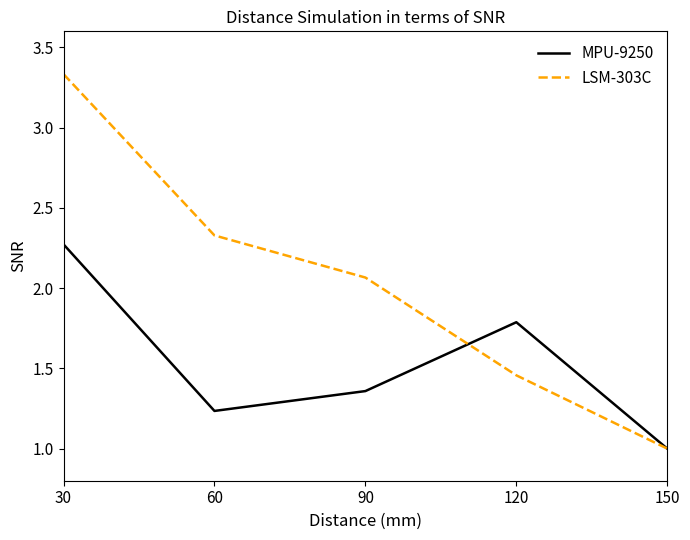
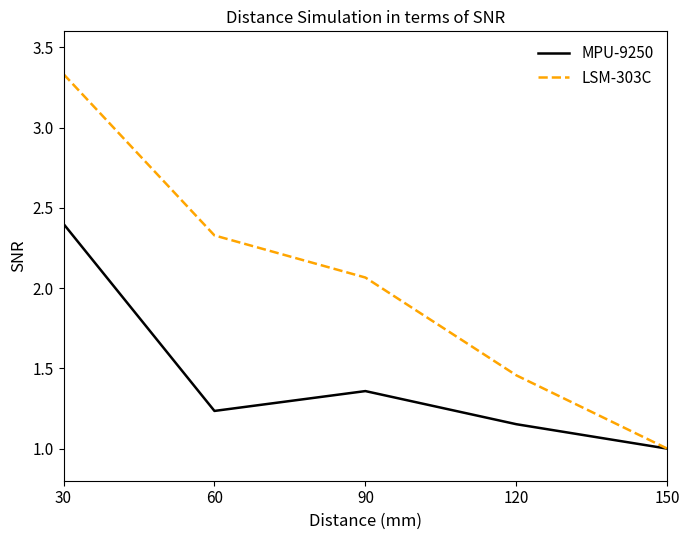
  {
    "MPU-9250": {
-     "30": 2.27,
+     "30": 2.40,
      "60": 1.23,
      "90": 1.36,
-     "120": 1.79
+     "120": 1.15
    },
    "LSM-303C": {
      "30": 3.33,
      "60": 2.33,
      "90": 2.07,
      "120": 1.46
    }
  }
